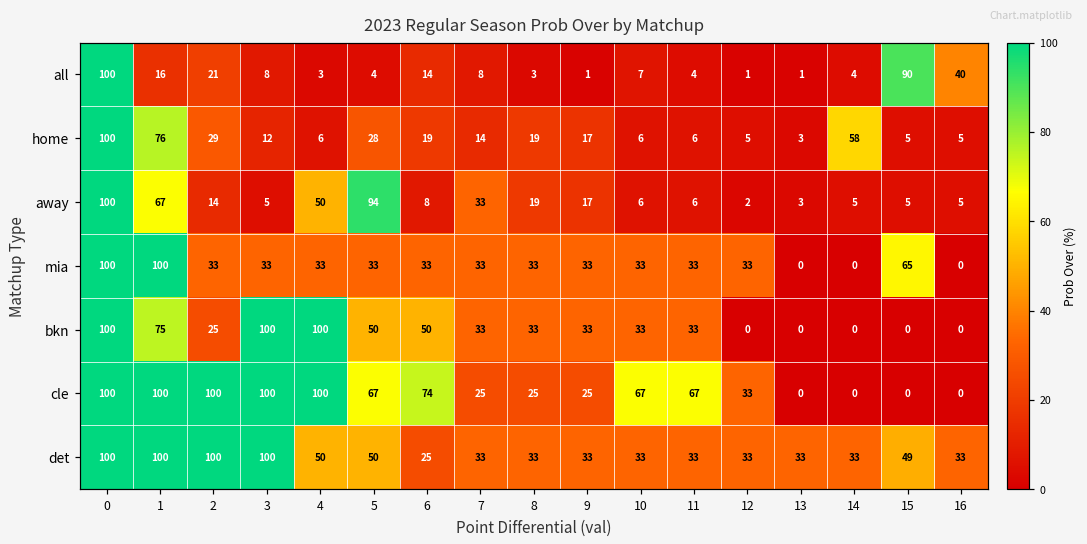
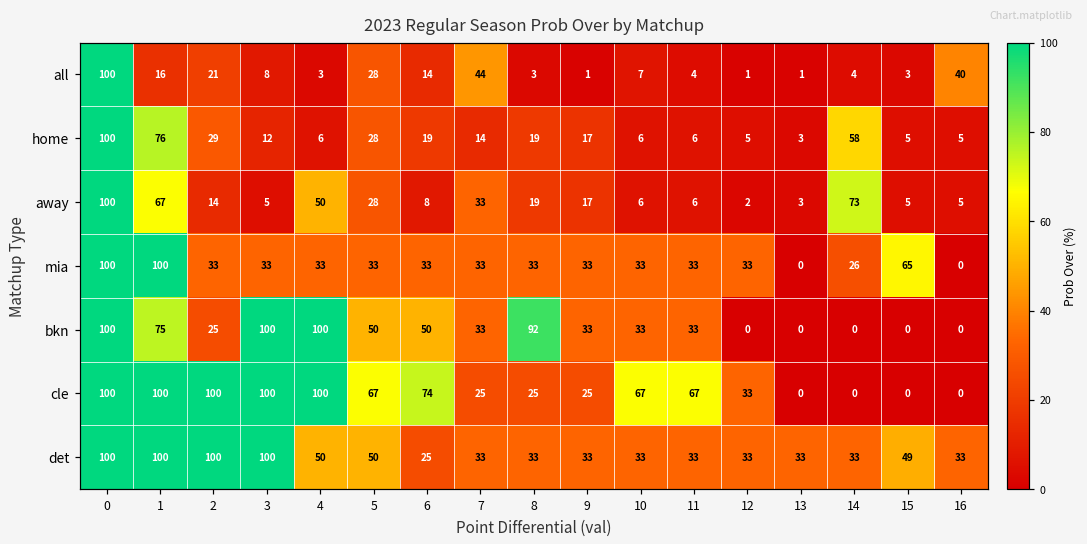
  {
    "all": {
      "0": 100,
      "1": 16,
      "2": 21,
      "3": 8,
      "4": 3,
-     "5": 4,
+     "5": 28,
      "6": 14,
-     "7": 8,
+     "7": 44,
      "8": 3,
      "9": 1,
      "10": 7,
      "11": 4,
      "12": 1,
      "13": 1,
      "14": 4,
-     "15": 90,
+     "15": 3,
      "16": 40
    },
    "home": {
      "0": 100,
      "1": 76,
      "2": 29,
      "3": 12,
      "4": 6,
      "5": 28,
      "6": 19,
      "7": 14,
      "8": 19,
      "9": 17,
      "10": 6,
      "11": 6,
      "12": 5,
      "13": 3,
      "14": 58,
      "15": 5,
      "16": 5
    },
    "away": {
      "0": 100,
      "1": 67,
      "2": 14,
      "3": 5,
      "4": 50,
-     "5": 94,
+     "5": 28,
      "6": 8,
      "7": 33,
      "8": 19,
      "9": 17,
      "10": 6,
      "11": 6,
      "12": 2,
      "13": 3,
-     "14": 5,
+     "14": 73,
      "15": 5,
      "16": 5
    },
    "mia": {
      "0": 100,
      "1": 100,
      "2": 33,
      "3": 33,
      "4": 33,
      "5": 33,
      "6": 33,
      "7": 33,
      "8": 33,
      "9": 33,
      "10": 33,
      "11": 33,
      "12": 33,
      "13": 0,
-     "14": 0,
+     "14": 26,
      "15": 65,
      "16": 0
    },
    "bkn": {
      "0": 100,
      "1": 75,
      "2": 25,
      "3": 100,
      "4": 100,
      "5": 50,
      "6": 50,
      "7": 33,
-     "8": 33,
+     "8": 92,
      "9": 33,
      "10": 33,
      "11": 33,
      "12": 0,
      "13": 0,
      "14": 0,
      "15": 0,
      "16": 0
    },
    "cle": {
      "0": 100,
      "1": 100,
      "2": 100,
      "3": 100,
      "4": 100,
      "5": 67,
      "6": 74,
      "7": 25,
      "8": 25,
      "9": 25,
      "10": 67,
      "11": 67,
      "12": 33,
      "13": 0,
      "14": 0,
      "15": 0,
      "16": 0
    },
    "det": {
      "0": 100,
      "1": 100,
      "2": 100,
      "3": 100,
      "4": 50,
      "5": 50,
      "6": 25,
      "7": 33,
      "8": 33,
      "9": 33,
      "10": 33,
      "11": 33,
      "12": 33,
      "13": 33,
      "14": 33,
      "15": 49,
      "16": 33
    }
  }
